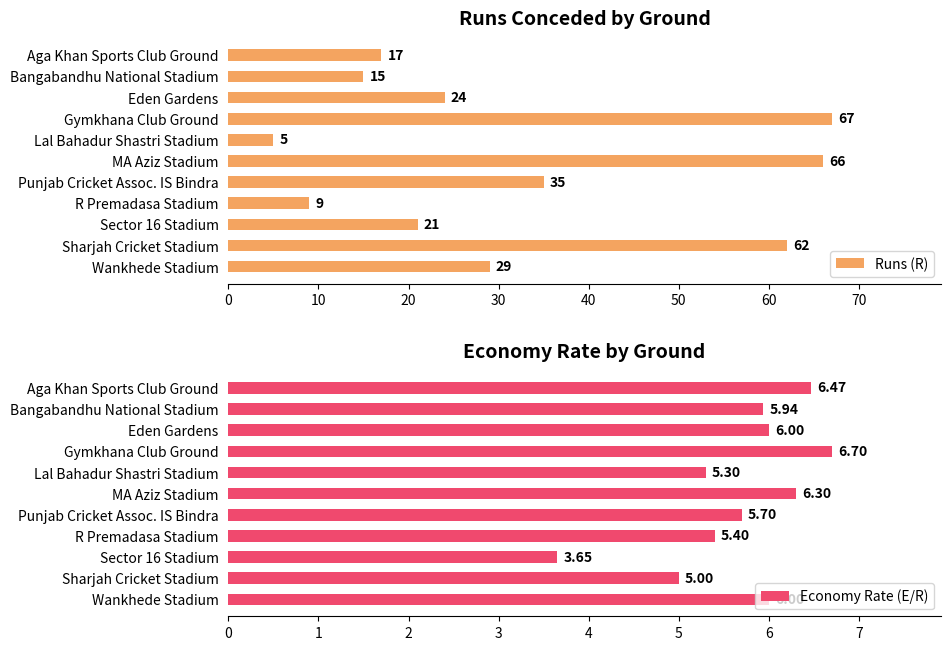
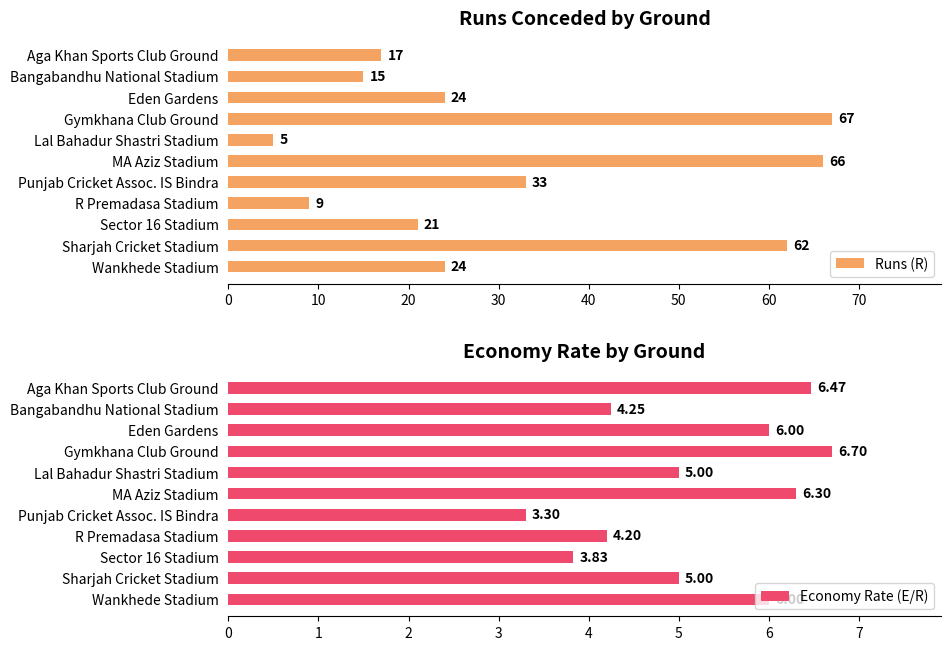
  {
    "Runs Conceded by Ground": {
      "Aga Khan Sports Club Ground": 17,
      "Bangabandhu National Stadium": 15,
      "Eden Gardens": 24,
      "Gymkhana Club Ground": 67,
      "Lal Bahadur Shastri Stadium": 5,
      "MA Aziz Stadium": 66,
-     "Punjab Cricket Assoc. IS Bindra": 35,
+     "Punjab Cricket Assoc. IS Bindra": 33,
      "R Premadasa Stadium": 9,
      "Sector 16 Stadium": 21,
      "Sharjah Cricket Stadium": 62,
-     "Wankhede Stadium": 29
+     "Wankhede Stadium": 24
    },
    "Economy Rate by Ground": {
      "Aga Khan Sports Club Ground": 6.47,
-     "Bangabandhu National Stadium": 5.94,
+     "Bangabandhu National Stadium": 4.25,
      "Eden Gardens": 6.00,
      "Gymkhana Club Ground": 6.70,
-     "Lal Bahadur Shastri Stadium": 5.30,
+     "Lal Bahadur Shastri Stadium": 5.00,
      "MA Aziz Stadium": 6.30,
-     "Punjab Cricket Assoc. IS Bindra": 5.70,
-     "R Premadasa Stadium": 5.40,
-     "Sector 16 Stadium": 3.65,
+     "Punjab Cricket Assoc. IS Bindra": 3.30,
+     "R Premadasa Stadium": 4.20,
+     "Sector 16 Stadium": 3.83,
      "Sharjah Cricket Stadium": 5.00
    }
  }
